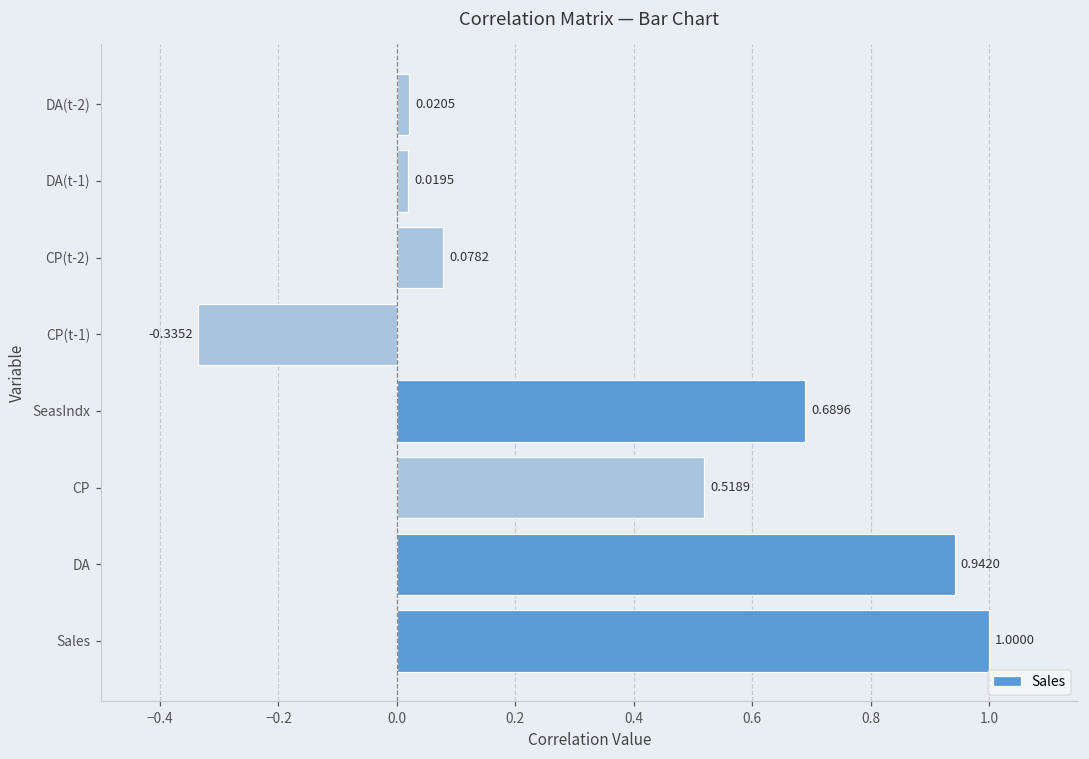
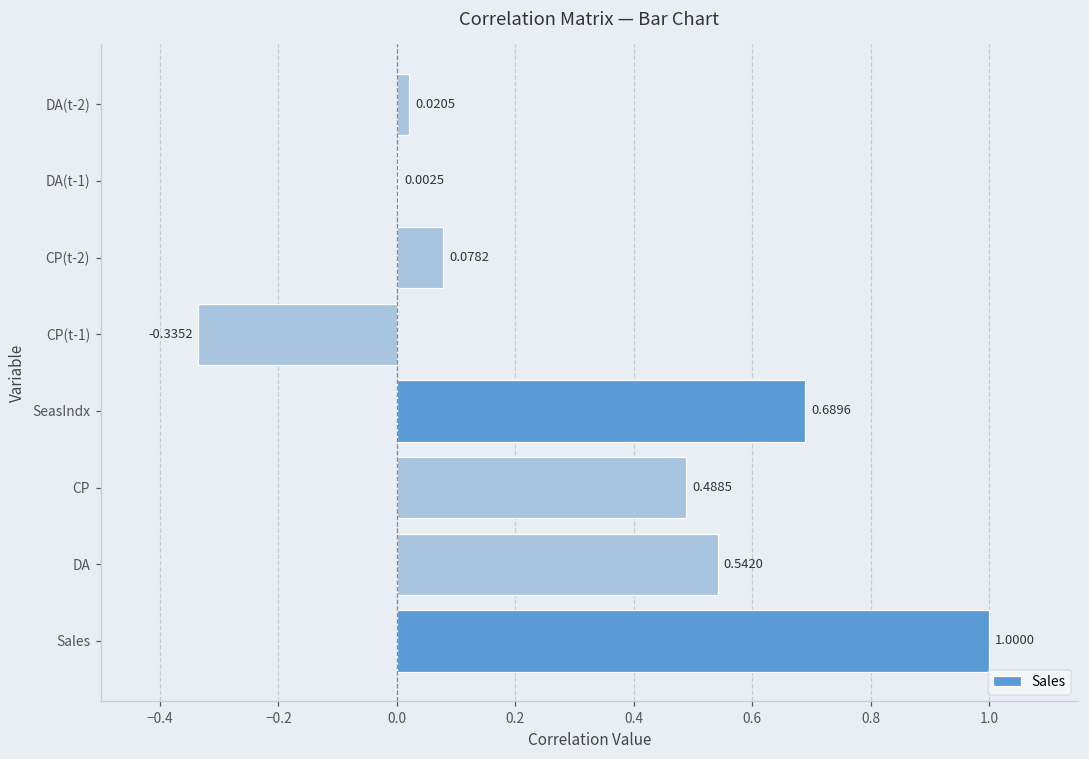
  {
    "DA(t-2)": 0.0205,
-   "DA(t-1)": 0.0195,
+   "DA(t-1)": 0.0025,
    "CP(t-2)": 0.0782,
    "CP(t-1)": -0.3352,
    "SeasIndx": 0.6896,
-   "CP": 0.5189,
-   "DA": 0.9420,
+   "CP": 0.4885,
+   "DA": 0.5420,
    "Sales": 1.0000
  }
